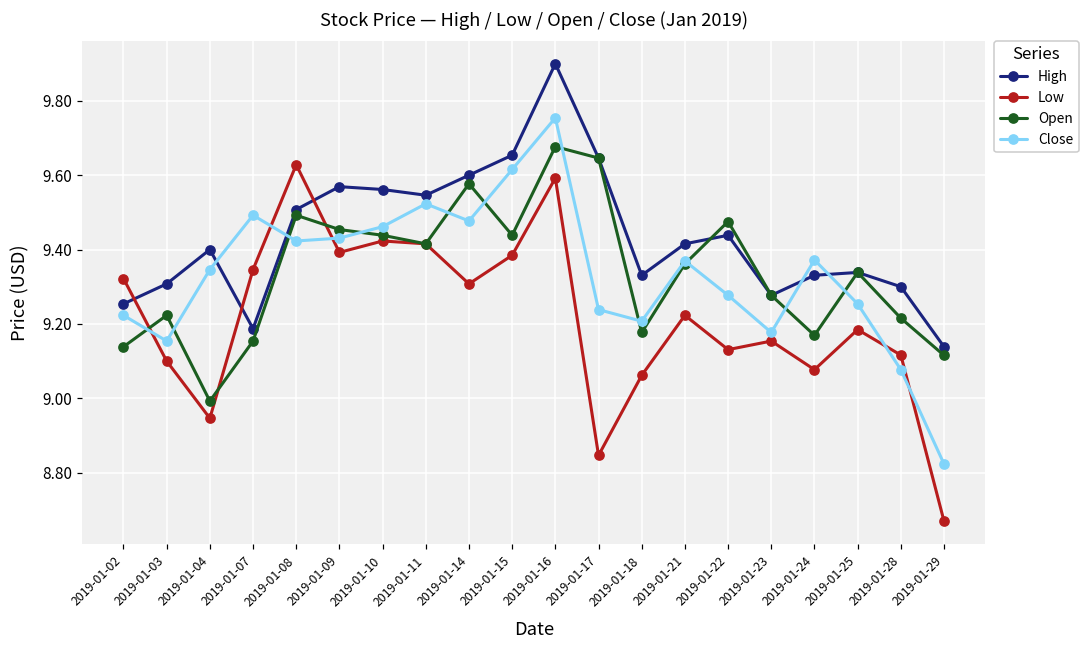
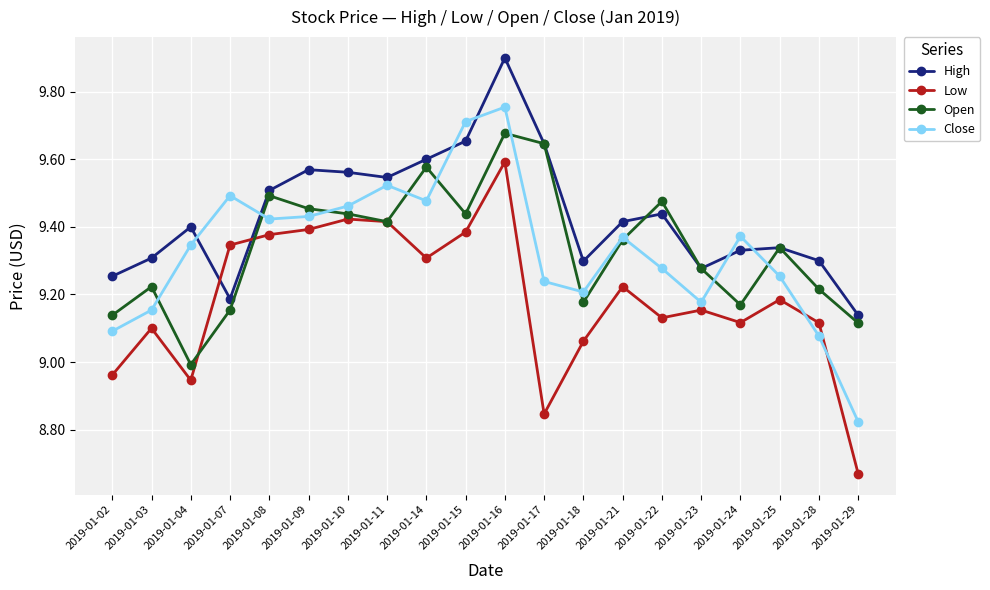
  {
    "High": {
      "2019-01-02": 9.25,
      "2019-01-03": 9.31,
      "2019-01-04": 9.40,
      "2019-01-07": 9.19,
      "2019-01-08": 9.51,
      "2019-01-09": 9.57,
      "2019-01-10": 9.56,
      "2019-01-11": 9.55,
      "2019-01-14": 9.60,
      "2019-01-15": 9.65,
      "2019-01-16": 9.90,
-     "2019-01-18": 9.33,
+     "2019-01-18": 9.30,
      "2019-01-21": 9.42,
      "2019-01-22": 9.44,
      "2019-01-24": 9.33,
      "2019-01-28": 9.30,
      "2019-01-29": 9.14
    },
    "Low": {
-     "2019-01-02": 9.32,
+     "2019-01-02": 8.96,
      "2019-01-03": 9.10,
      "2019-01-04": 8.95,
      "2019-01-07": 9.35,
-     "2019-01-08": 9.63,
+     "2019-01-08": 9.38,
      "2019-01-09": 9.39,
      "2019-01-10": 9.42,
      "2019-01-14": 9.31,
      "2019-01-15": 9.38,
      "2019-01-16": 9.59,
      "2019-01-17": 8.85,
      "2019-01-18": 9.06,
      "2019-01-21": 9.22,
      "2019-01-22": 9.13,
      "2019-01-23": 9.15,
-     "2019-01-24": 9.08,
+     "2019-01-24": 9.12,
      "2019-01-25": 9.18,
      "2019-01-28": 9.12,
      "2019-01-29": 8.67
    },
    "Open": {
      "2019-01-02": 9.14,
      "2019-01-03": 9.22,
      "2019-01-04": 8.99,
      "2019-01-07": 9.15,
      "2019-01-08": 9.49,
      "2019-01-09": 9.45,
      "2019-01-10": 9.44,
      "2019-01-14": 9.58,
      "2019-01-15": 9.44,
      "2019-01-16": 9.68,
      "2019-01-18": 9.18,
      "2019-01-21": 9.36,
      "2019-01-22": 9.48,
      "2019-01-24": 9.17,
      "2019-01-28": 9.22,
      "2019-01-29": 9.12
    },
    "Close": {
-     "2019-01-02": 9.22,
+     "2019-01-02": 9.09,
      "2019-01-03": 9.15,
      "2019-01-04": 9.35,
      "2019-01-07": 9.49,
      "2019-01-08": 9.42,
      "2019-01-09": 9.43,
      "2019-01-10": 9.46,
      "2019-01-11": 9.52,
      "2019-01-14": 9.48,
-     "2019-01-15": 9.62,
+     "2019-01-15": 9.71,
      "2019-01-16": 9.75,
      "2019-01-17": 9.24,
      "2019-01-18": 9.21,
      "2019-01-21": 9.37,
      "2019-01-22": 9.28,
      "2019-01-23": 9.18,
      "2019-01-24": 9.37,
      "2019-01-25": 9.25,
      "2019-01-28": 9.08,
      "2019-01-29": 8.82
    }
  }
